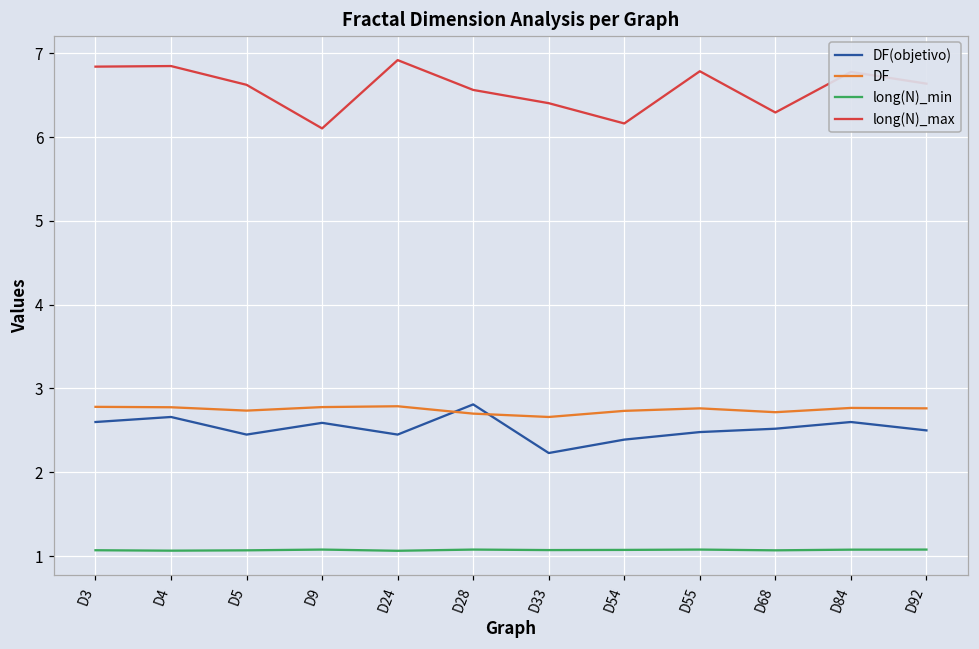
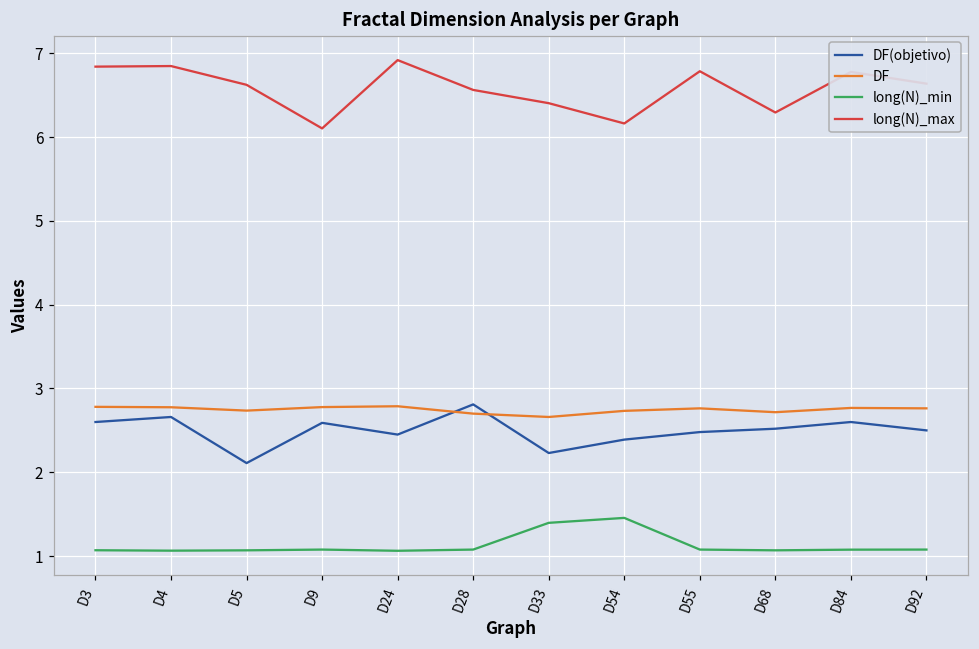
  {
    "DF(objetivo)": {
      "D3": 2.6,
      "D4": 2.7,
-     "D5": 2.5,
+     "D5": 2.1,
      "D9": 2.6,
      "D24": 2.5,
      "D28": 2.8,
      "D33": 2.2,
      "D54": 2.4,
      "D55": 2.5,
      "D68": 2.5,
      "D84": 2.6,
      "D92": 2.5
    },
    "DF": {
      "D3": 2.8,
      "D4": 2.8,
      "D5": 2.7,
      "D9": 2.8,
      "D24": 2.8,
      "D28": 2.7,
      "D33": 2.7,
      "D54": 2.7,
      "D55": 2.8,
      "D68": 2.7,
      "D84": 2.8,
      "D92": 2.8
    },
    "long(N)_min": {
      "D3": 1.1,
      "D4": 1.1,
      "D5": 1.1,
      "D9": 1.1,
      "D24": 1.1,
      "D28": 1.1,
-     "D33": 1.1,
-     "D54": 1.1,
+     "D33": 1.4,
+     "D54": 1.5,
      "D55": 1.1,
      "D68": 1.1,
      "D84": 1.1,
      "D92": 1.1
    },
    "long(N)_max": {
      "D3": 6.8,
      "D4": 6.8,
      "D5": 6.6,
      "D9": 6.1,
      "D24": 6.9,
      "D28": 6.6,
      "D33": 6.4,
      "D54": 6.2,
      "D55": 6.8,
      "D68": 6.3
    }
  }
